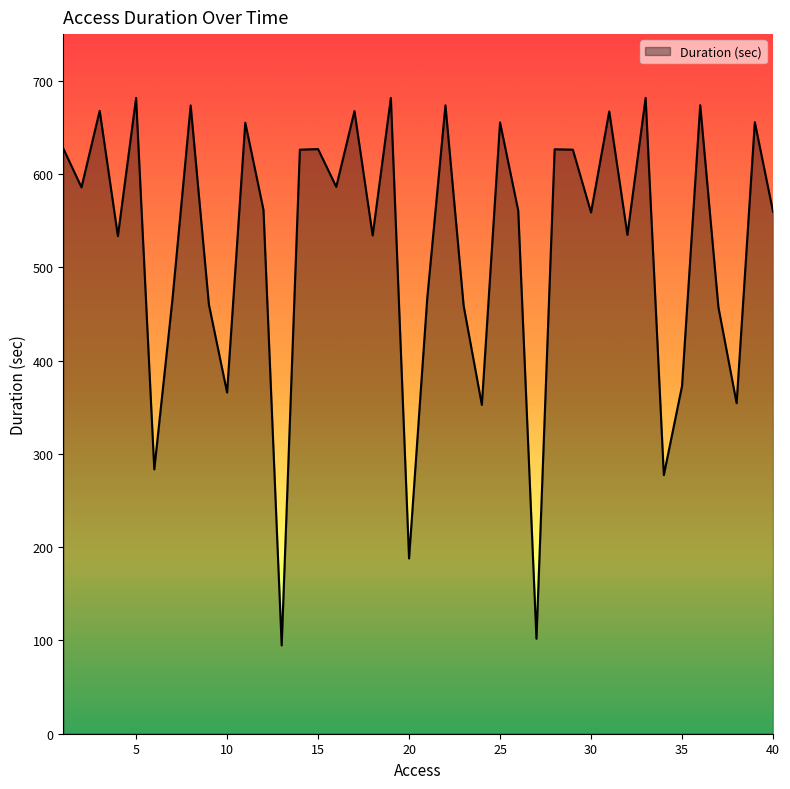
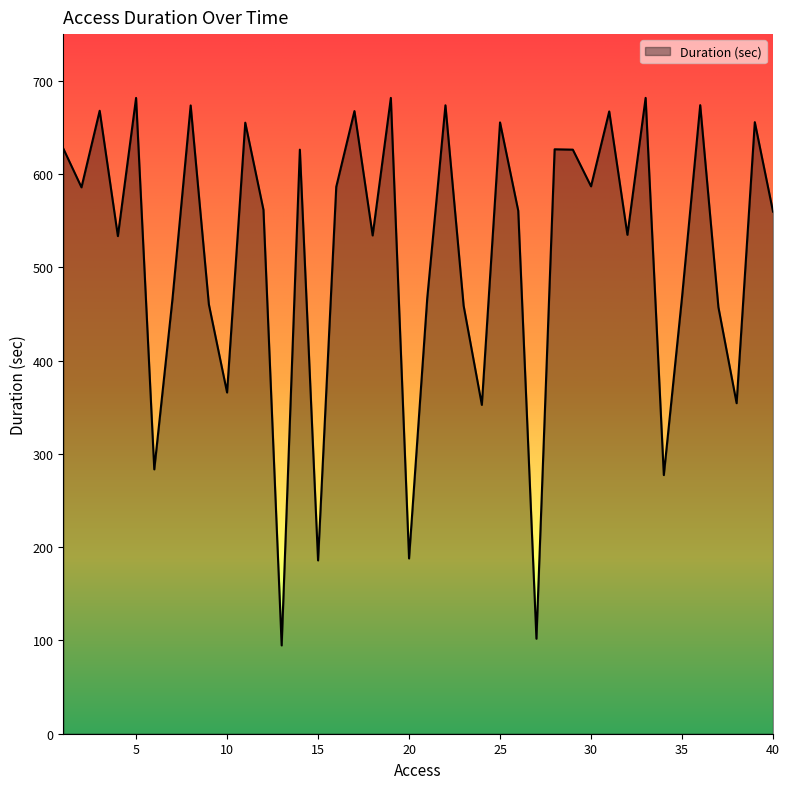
  {
    "5": 680,
    "10": 370,
-   "15": 630,
+   "15": 190,
    "20": 190,
    "25": 660,
-   "30": 560,
-   "35": 370,
+   "30": 590,
+   "35": 470,
    "40": 560
  }
